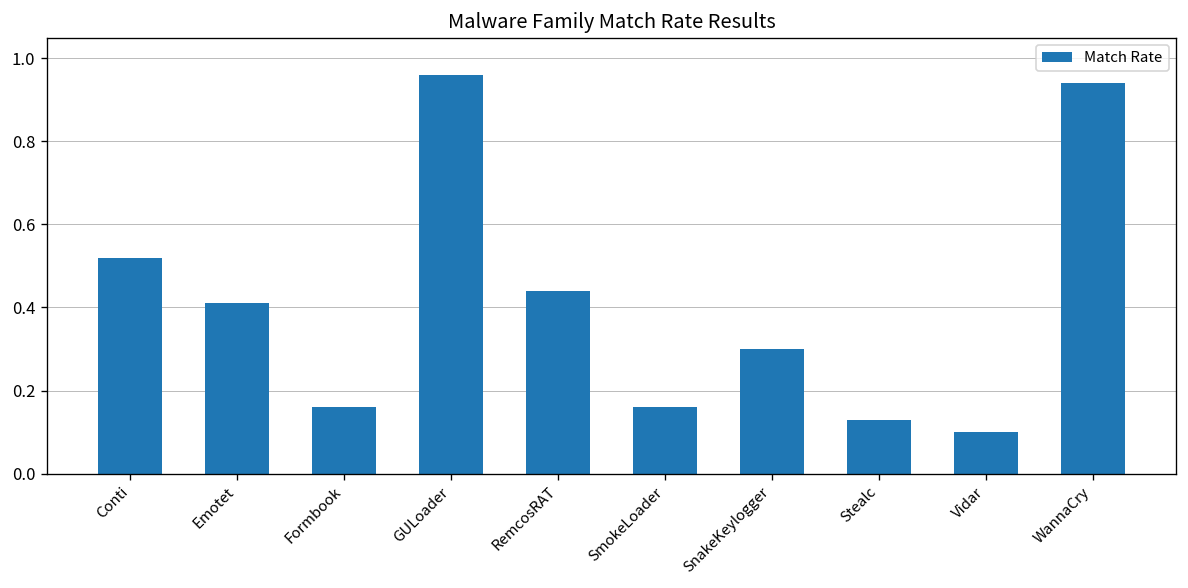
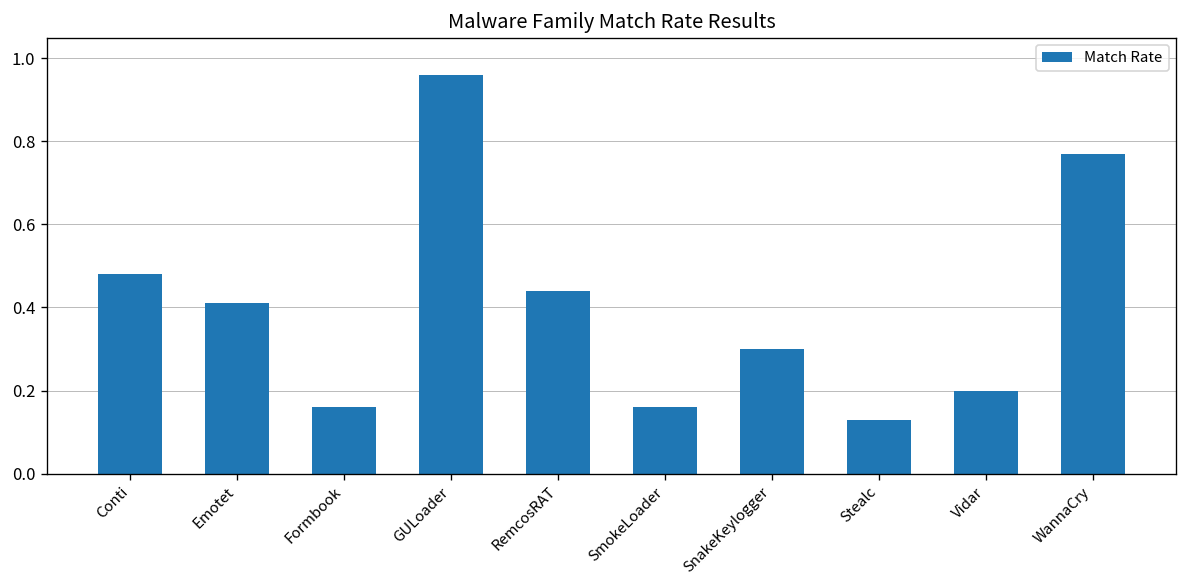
  {
-   "Conti": 0.52,
+   "Conti": 0.48,
    "Emotet": 0.41,
    "Formbook": 0.16,
    "GULoader": 0.96,
    "RemcosRAT": 0.44,
    "SmokeLoader": 0.16,
    "SnakeKeylogger": 0.30,
    "Stealc": 0.13,
-   "Vidar": 0.1,
-   "WannaCry": 0.94
+   "Vidar": 0.2,
+   "WannaCry": 0.77
  }
